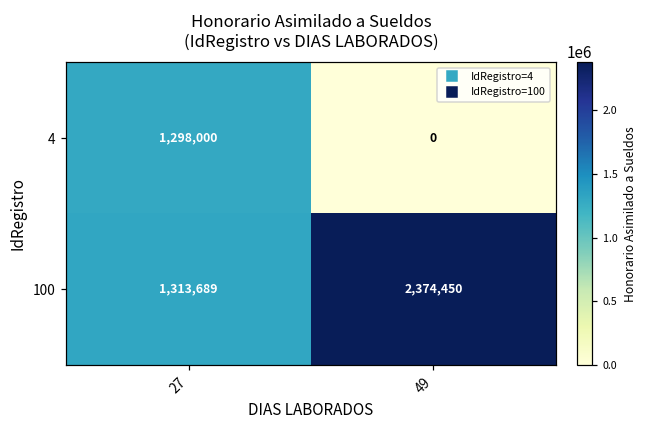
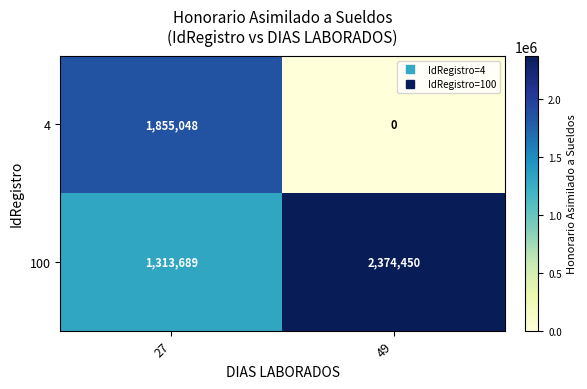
  {
    "4": {
-     "27": "1,298,000",
+     "27": "1,855,048",
      "49": "0"
    },
    "100": {
      "27": "1,313,689",
      "49": "2,374,450"
    }
  }
